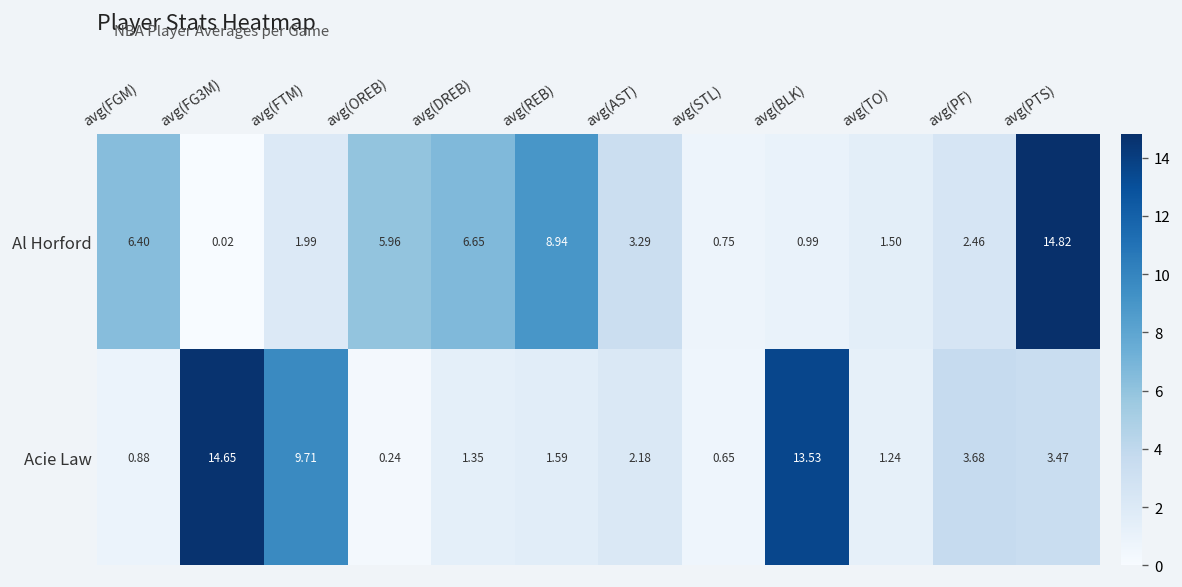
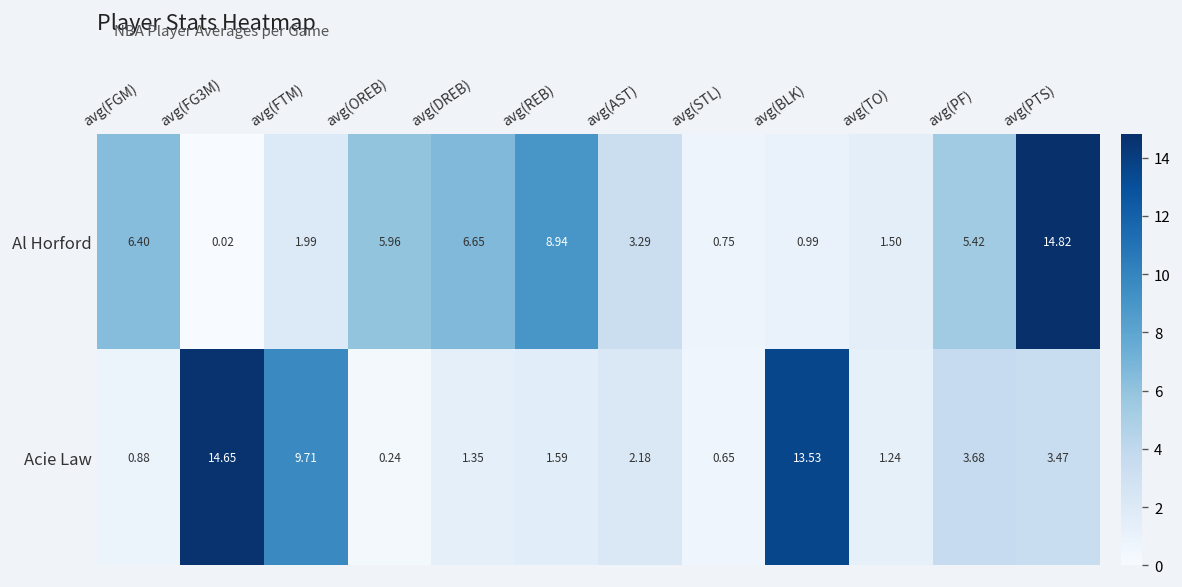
  {
    "Al Horford": {
      "avg(FGM)": 6.40,
      "avg(FG3M)": 0.02,
      "avg(FTM)": 1.99,
      "avg(OREB)": 5.96,
      "avg(DREB)": 6.65,
      "avg(REB)": 8.94,
      "avg(AST)": 3.29,
      "avg(STL)": 0.75,
      "avg(BLK)": 0.99,
      "avg(TO)": 1.50,
-     "avg(PF)": 2.46,
+     "avg(PF)": 5.42,
      "avg(PTS)": 14.82
    },
    "Acie Law": {
      "avg(FGM)": 0.88,
      "avg(FG3M)": 14.65,
      "avg(FTM)": 9.71,
      "avg(OREB)": 0.24,
      "avg(DREB)": 1.35,
      "avg(REB)": 1.59,
      "avg(AST)": 2.18,
      "avg(STL)": 0.65,
      "avg(BLK)": 13.53,
      "avg(TO)": 1.24,
      "avg(PF)": 3.68,
      "avg(PTS)": 3.47
    }
  }
